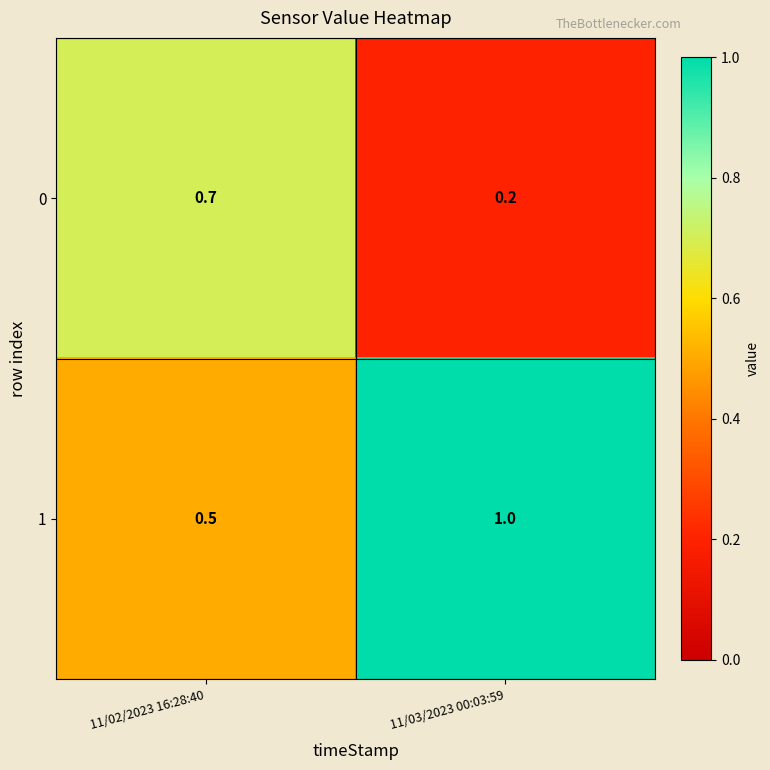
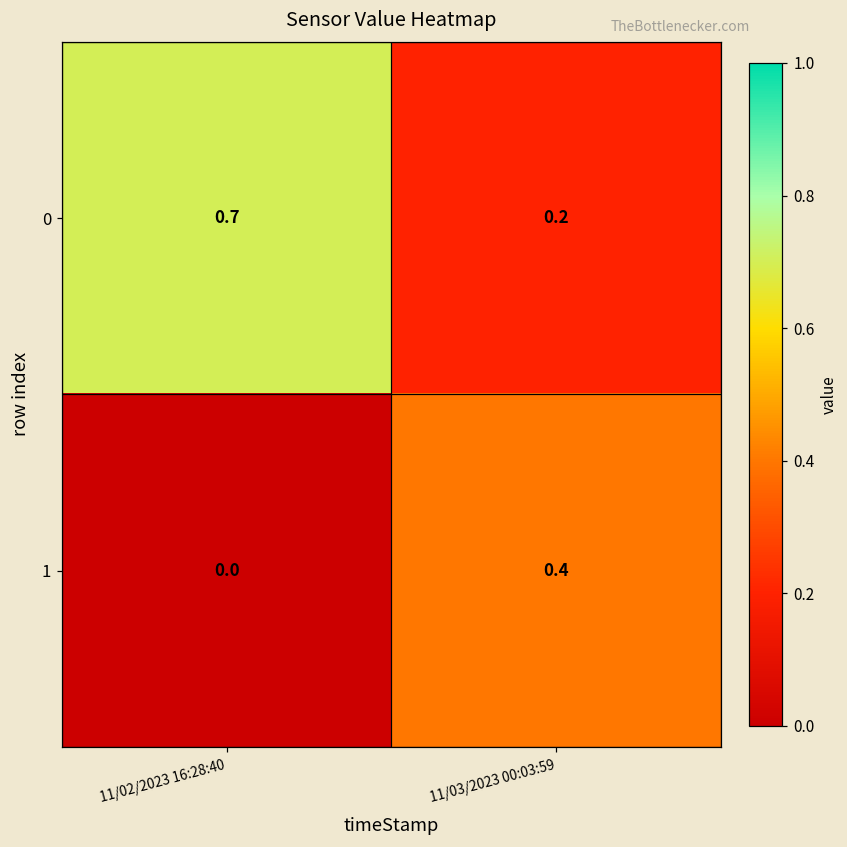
  {
    "0": {
      "11/02/2023 16:28:40": 0.7,
      "11/03/2023 00:03:59": 0.2
    },
    "1": {
-     "11/02/2023 16:28:40": 0.5,
-     "11/03/2023 00:03:59": 1.0
+     "11/02/2023 16:28:40": 0.0,
+     "11/03/2023 00:03:59": 0.4
    }
  }
